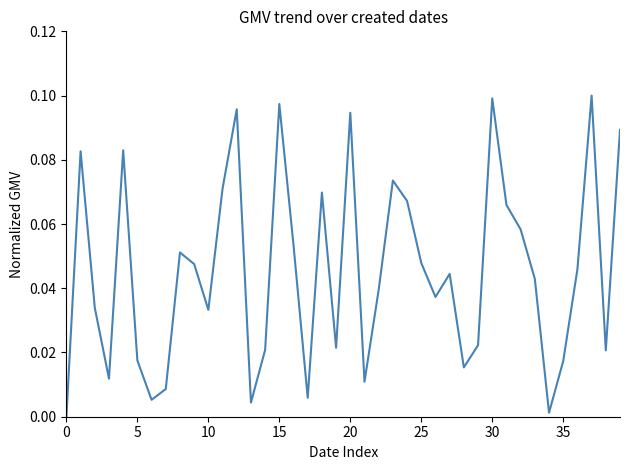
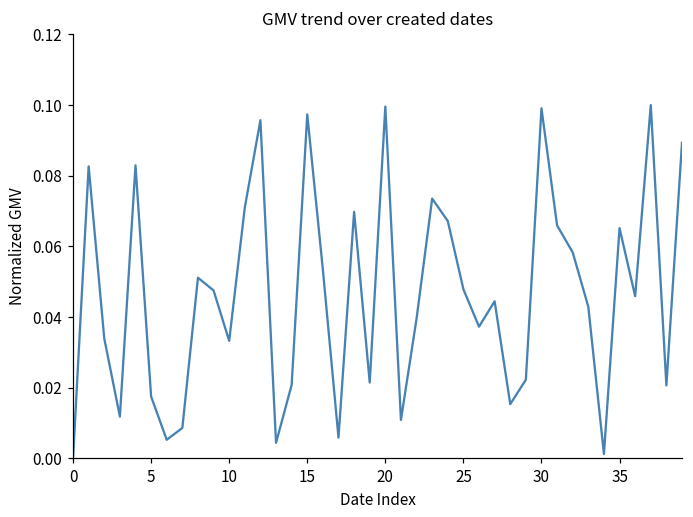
  {
    "0": 0.000,
    "5": 0.018,
    "10": 0.033,
    "15": 0.097,
-   "20": 0.095,
+   "20": 0.100,
    "25": 0.048,
    "30": 0.099,
-   "35": 0.017
+   "35": 0.065
  }
